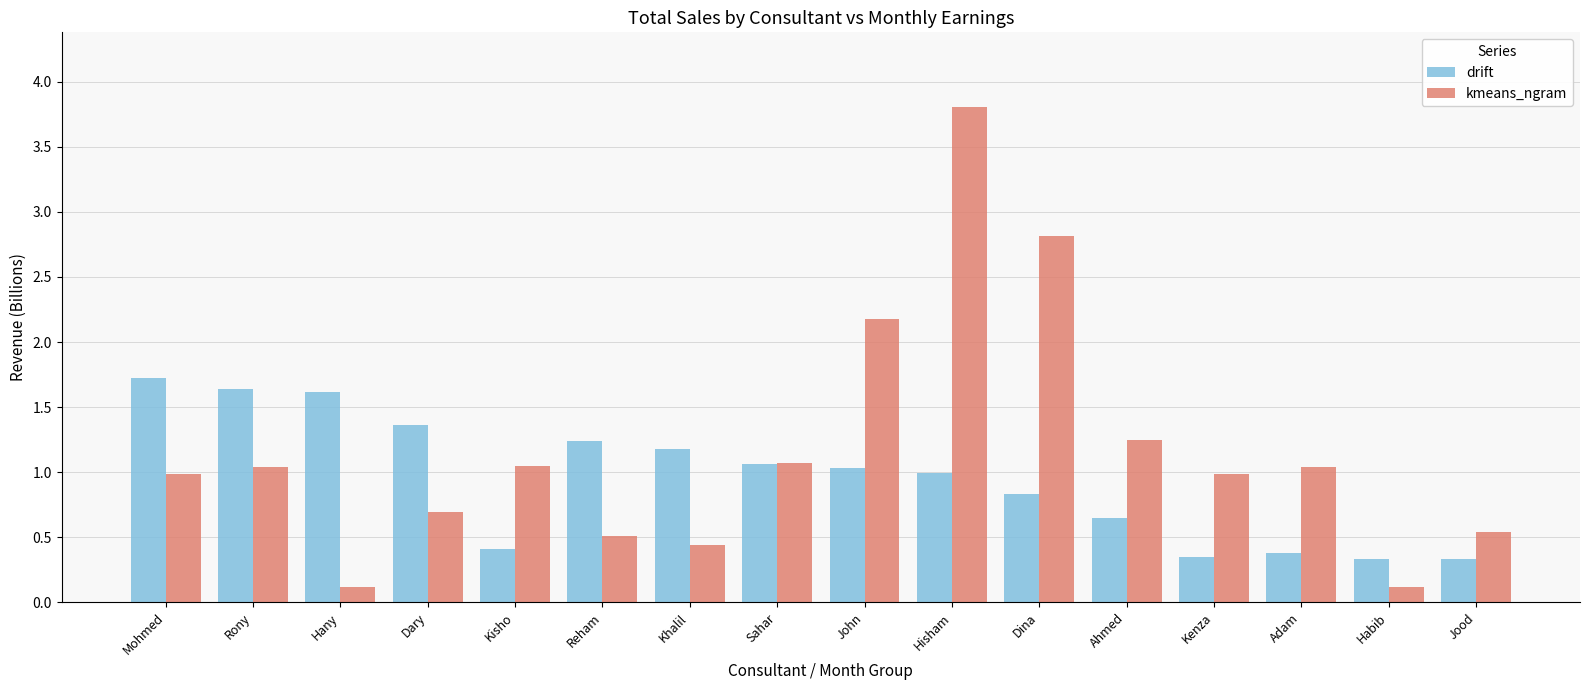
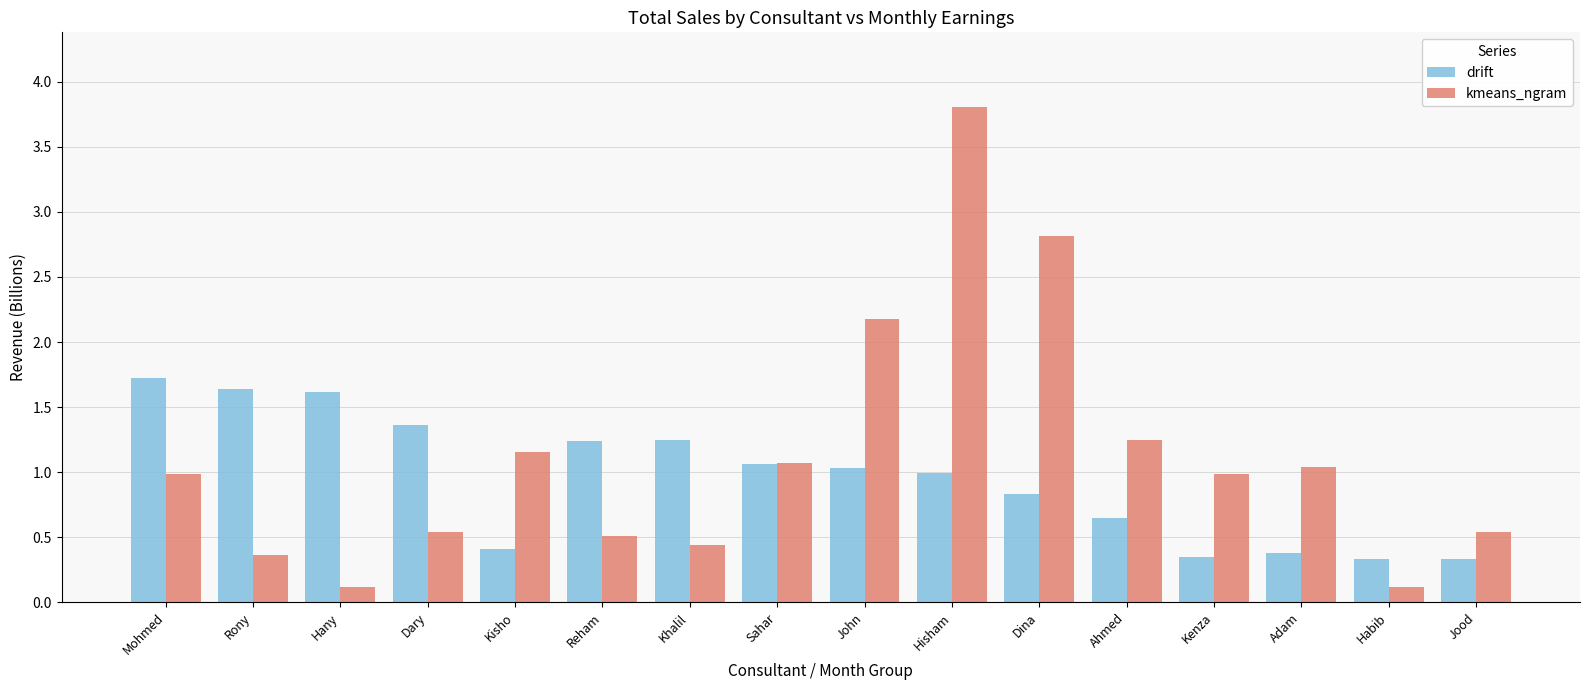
  {
    "drift": {
      "Mohmed": 1.73,
      "Rony": 1.64,
      "Hany": 1.61,
      "Dary": 1.36,
      "Kisho": 0.41,
      "Reham": 1.24,
-     "Khalil": 1.18,
+     "Khalil": 1.25,
      "Sahar": 1.07,
      "John": 1.03,
      "Hisham": 1.00,
      "Dina": 0.83,
      "Ahmed": 0.65,
      "Kenza": 0.35,
      "Adam": 0.38,
      "Habib": 0.33,
      "Jood": 0.33
    },
    "kmeans_ngram": {
      "Mohmed": 0.98,
-     "Rony": 1.04,
+     "Rony": 0.36,
      "Hany": 0.12,
-     "Dary": 0.70,
-     "Kisho": 1.05,
+     "Dary": 0.54,
+     "Kisho": 1.16,
      "Reham": 0.51,
      "Khalil": 0.44,
      "Sahar": 1.07,
      "John": 2.18,
      "Hisham": 3.81,
      "Dina": 2.81,
      "Ahmed": 1.25,
      "Kenza": 0.98,
      "Adam": 1.04,
      "Habib": 0.12,
      "Jood": 0.54
    }
  }
